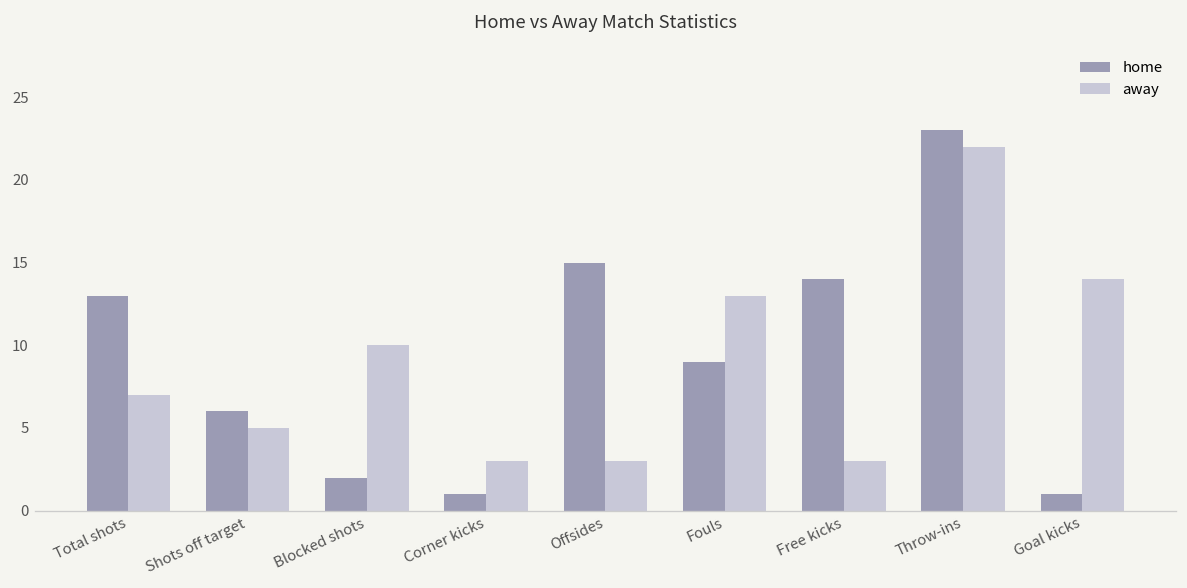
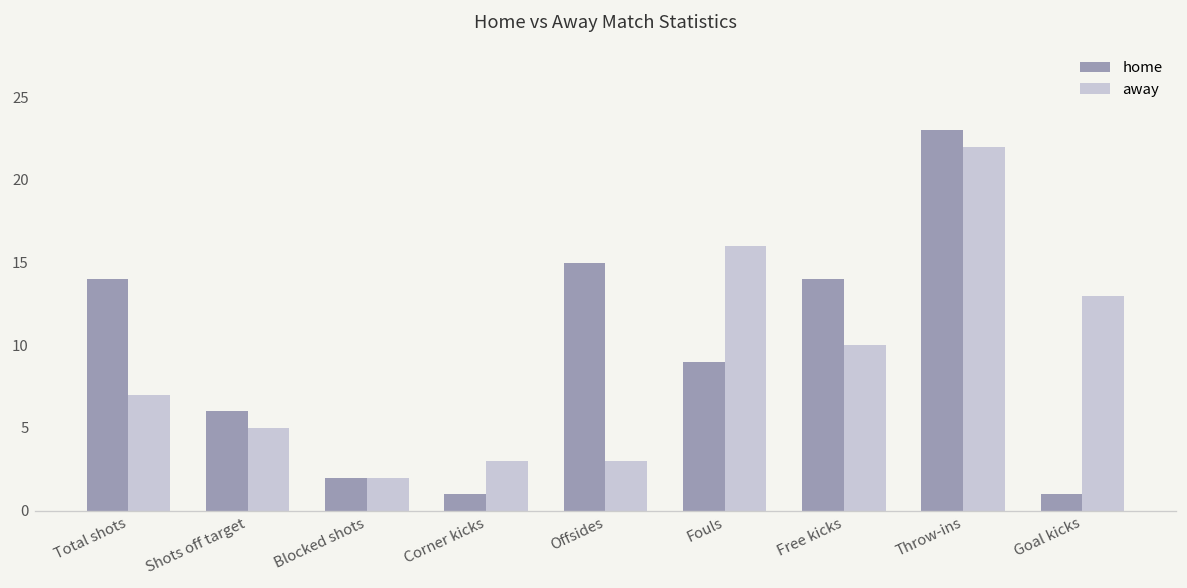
  {
    "home": {
-     "Total shots": 13,
+     "Total shots": 14,
      "Shots off target": 6,
      "Blocked shots": 2,
      "Corner kicks": 1,
      "Offsides": 15,
      "Fouls": 9,
      "Free kicks": 14,
      "Throw-ins": 23,
      "Goal kicks": 1
    },
    "away": {
      "Total shots": 7,
      "Shots off target": 5,
-     "Blocked shots": 10,
+     "Blocked shots": 2,
      "Corner kicks": 3,
      "Offsides": 3,
-     "Fouls": 13,
-     "Free kicks": 3,
+     "Fouls": 16,
+     "Free kicks": 10,
      "Throw-ins": 22,
-     "Goal kicks": 14
+     "Goal kicks": 13
    }
  }
